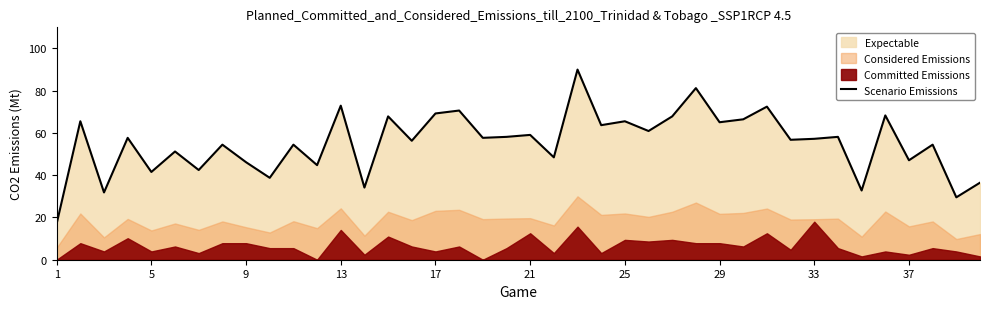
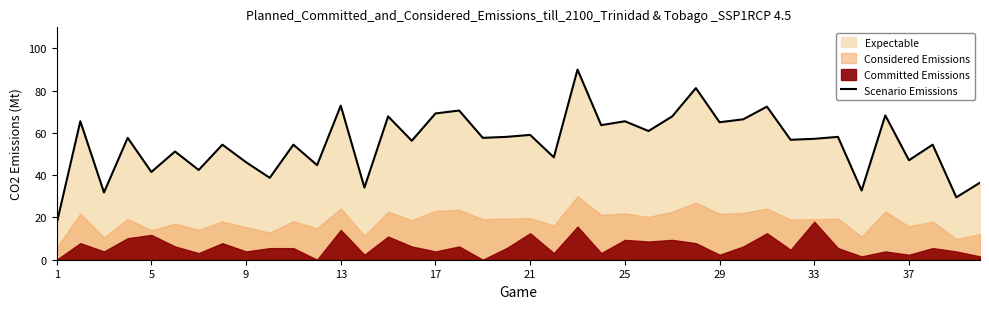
  {
    "Committed Emissions": {
      "1": 0,
-     "5": 4,
-     "9": 8,
+     "5": 12,
+     "9": 4,
      "13": 14,
      "17": 4,
      "21": 13,
      "25": 9,
-     "29": 8,
+     "29": 2,
      "37": 2
    }
  }
